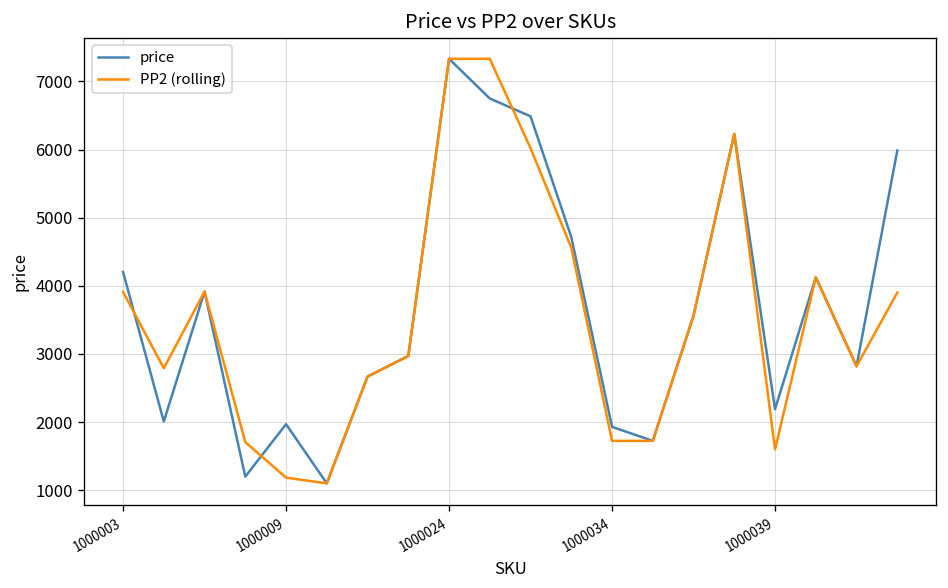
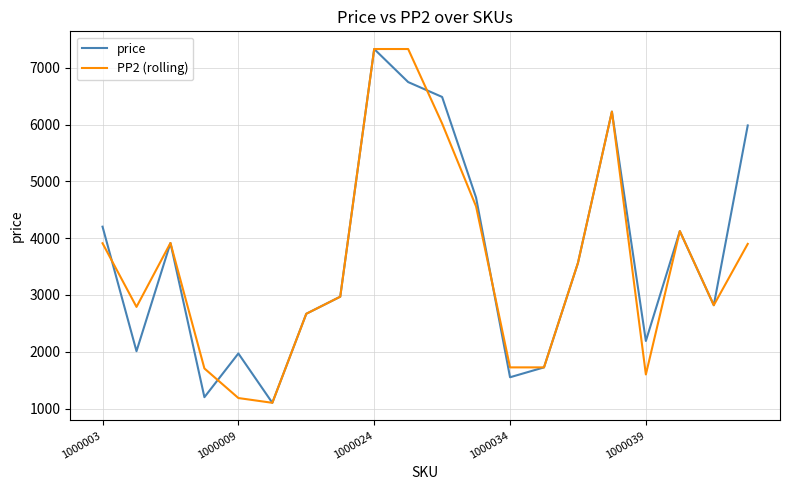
  {
    "price": {
      "1000003": 4200,
      "1000009": 2000,
-     "1000034": 1900,
+     "1000034": 1600,
      "1000039": 2200
    },
    "PP2 (rolling)": {
      "1000003": 3900,
      "1000009": 1200,
      "1000034": 1700,
      "1000039": 1600
    }
  }
